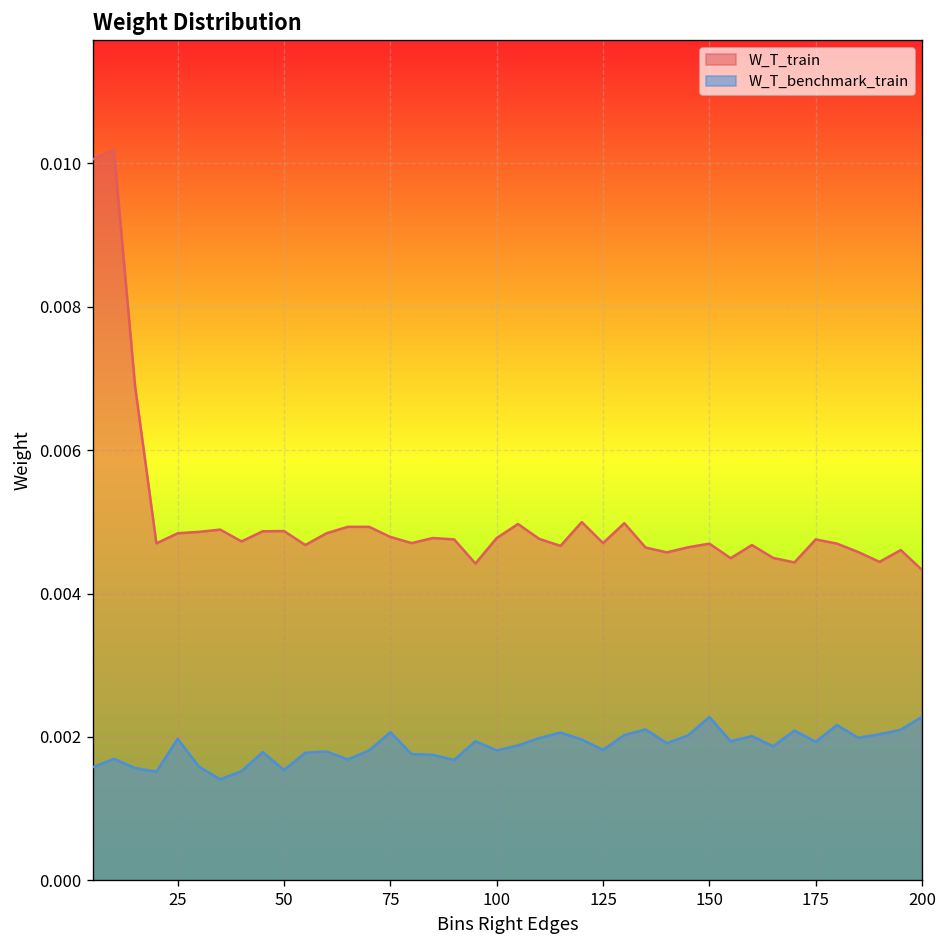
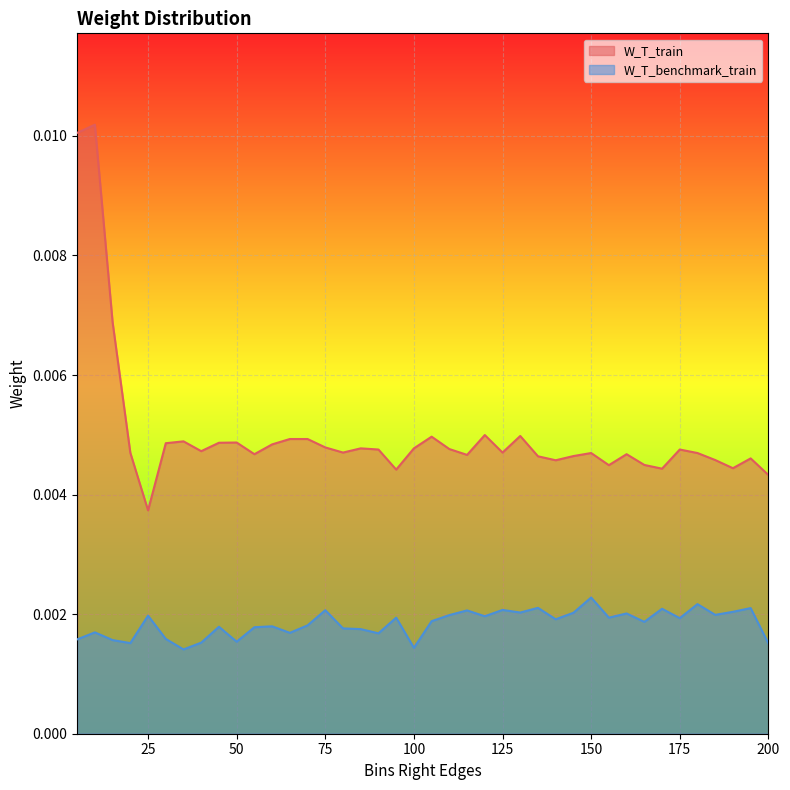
  {
    "W_T_train": {
-     "25": 0.0048,
+     "25": 0.0037,
      "50": 0.0049,
      "75": 0.0048,
      "100": 0.0048,
      "125": 0.0047,
      "150": 0.0047,
      "175": 0.0048,
      "200": 0.0043
    },
    "W_T_benchmark_train": {
      "25": 0.0020,
      "50": 0.0015,
      "75": 0.0021,
-     "100": 0.0018,
-     "125": 0.0018,
+     "100": 0.0014,
+     "125": 0.0021,
      "150": 0.0023,
      "175": 0.0019,
-     "200": 0.0023
+     "200": 0.0015
    }
  }
